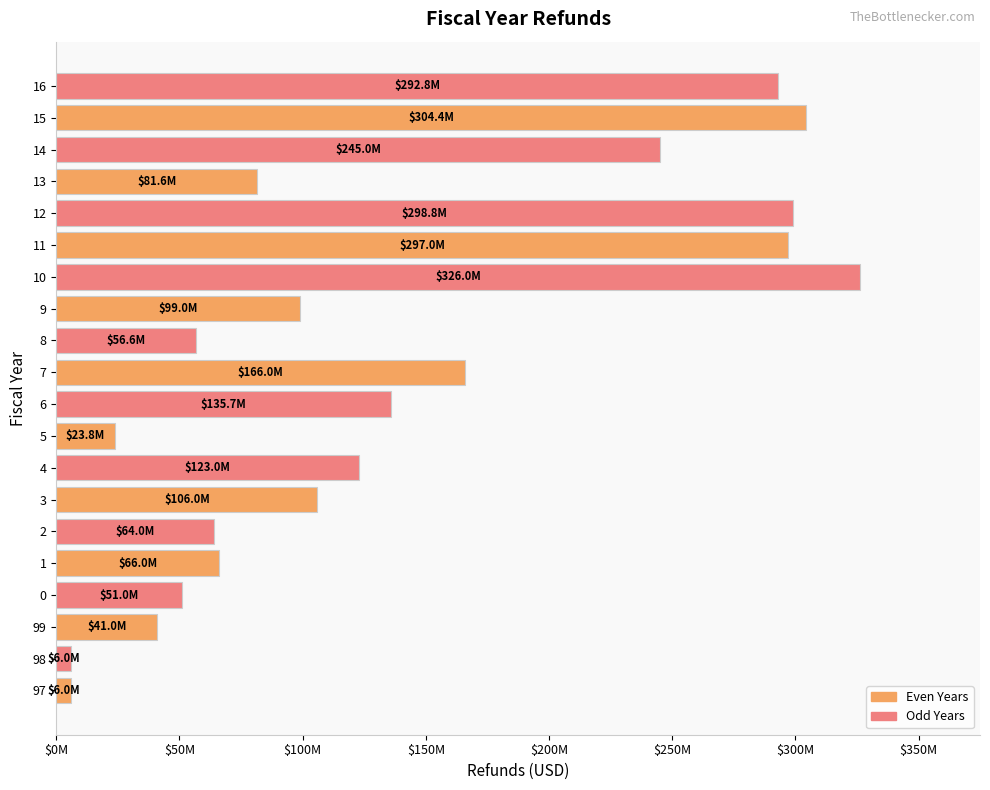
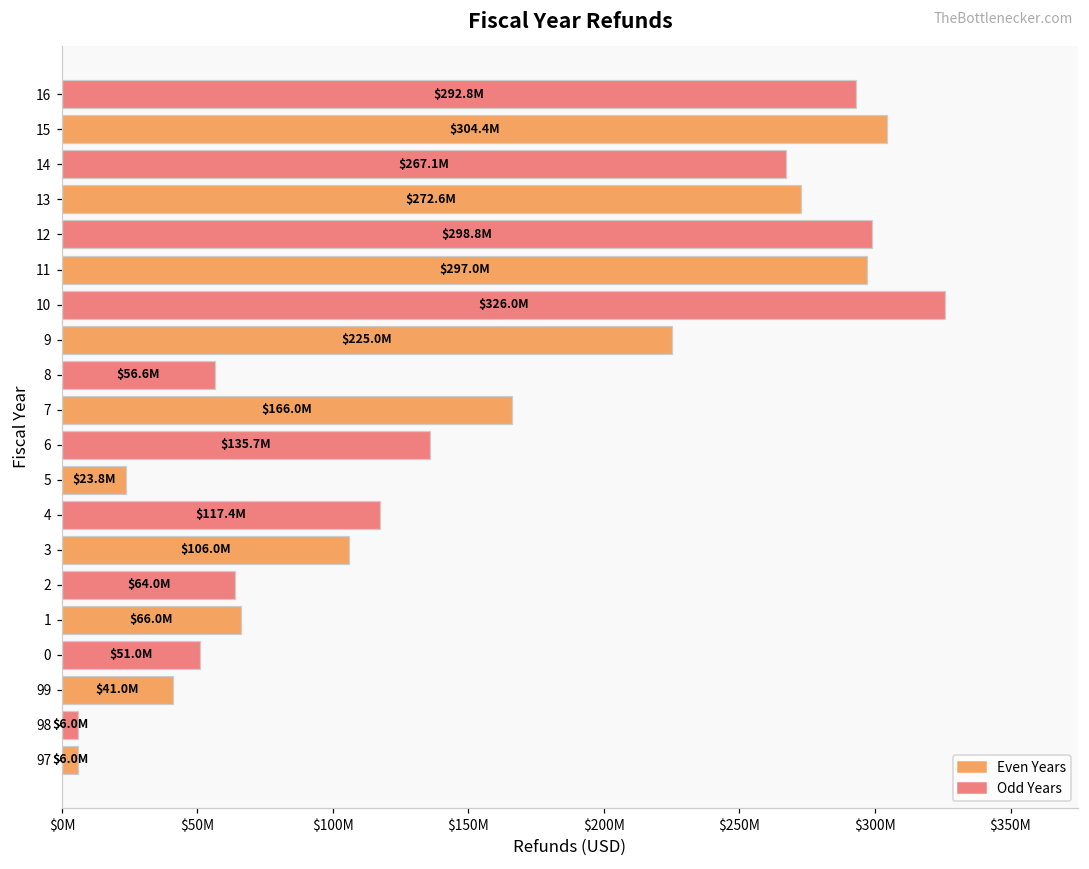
  {
    "16": "$292.8M",
    "15": "$304.4M",
-   "14": "$245.0M",
-   "13": "$81.6M",
+   "14": "$267.1M",
+   "13": "$272.6M",
    "12": "$298.8M",
    "11": "$297.0M",
    "10": "$326.0M",
-   "9": "$99.0M",
+   "9": "$225.0M",
    "8": "$56.6M",
    "7": "$166.0M",
    "6": "$135.7M",
    "5": "$23.8M",
-   "4": "$123.0M",
+   "4": "$117.4M",
    "3": "$106.0M",
    "2": "$64.0M",
    "1": "$66.0M",
    "0": "$51.0M",
    "99": "$41.0M",
    "98": "$6.0M",
    "97": "$6.0M"
  }
